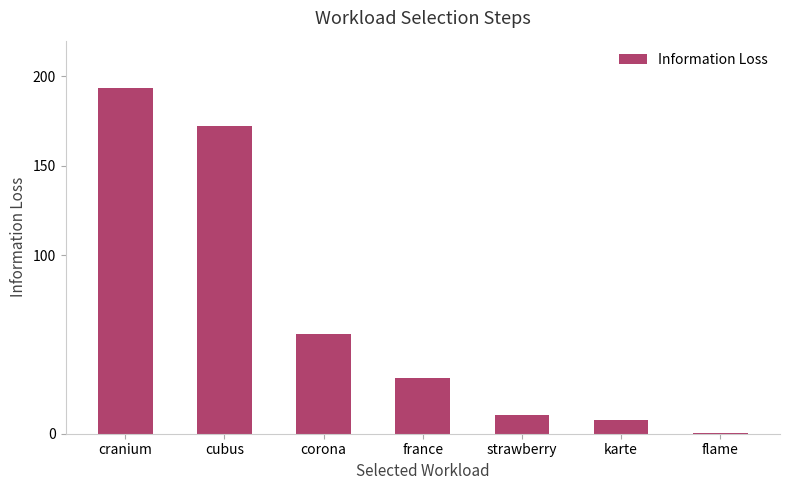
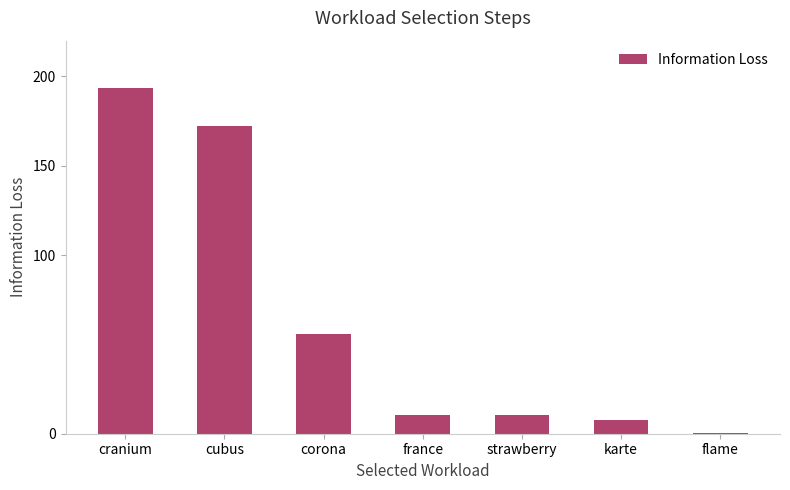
  {
    "cranium": 194,
    "cubus": 172,
    "corona": 56,
-   "france": 31,
+   "france": 10,
    "strawberry": 11,
    "karte": 8
  }
